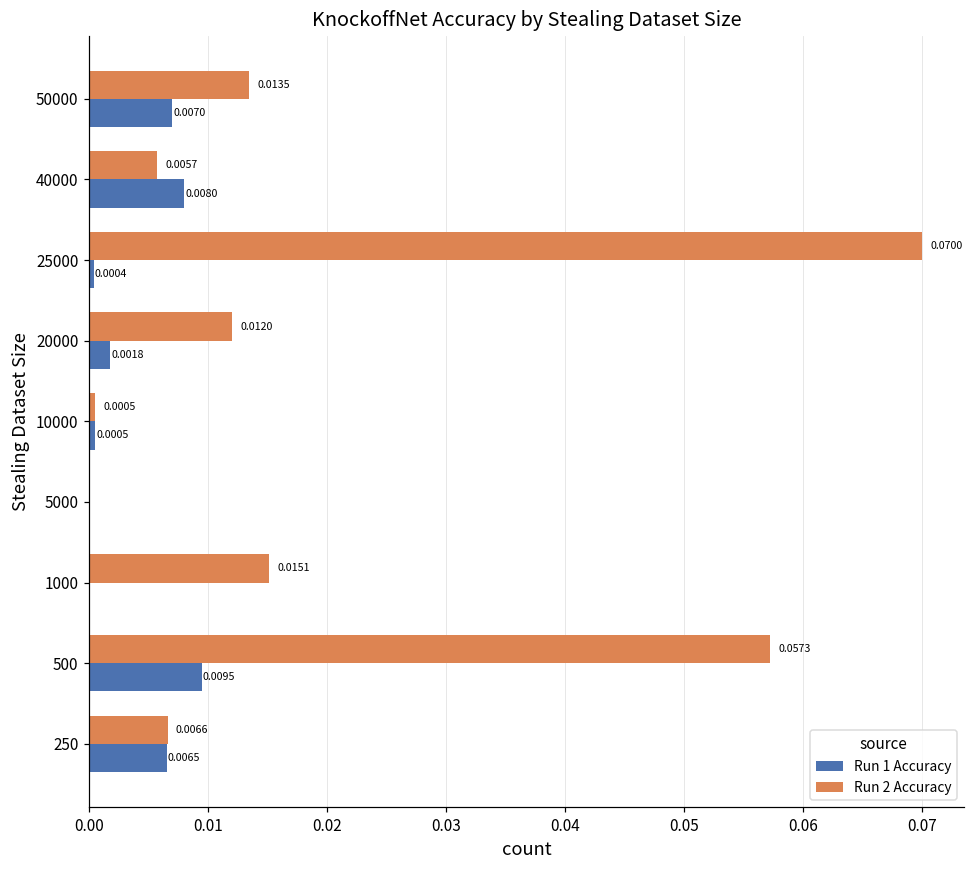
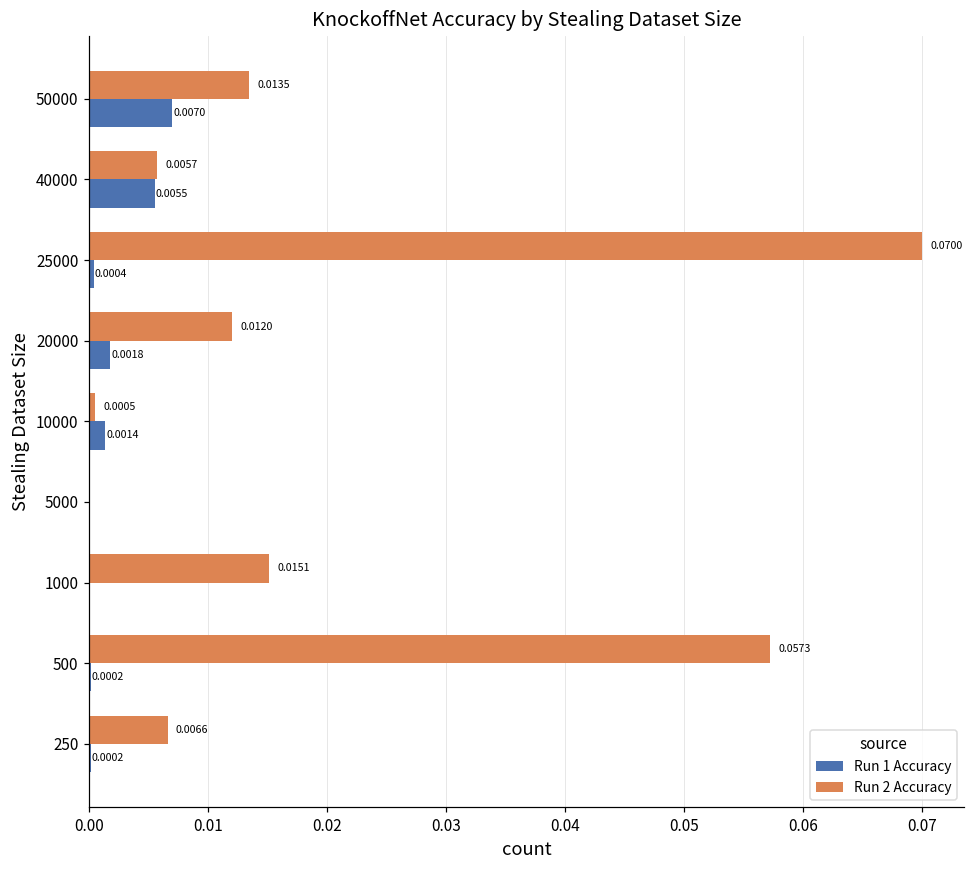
  {
    "Run 1 Accuracy": {
      "50000": 0.0070,
-     "40000": 0.0080,
+     "40000": 0.0055,
      "25000": 0.0004,
      "20000": 0.0018,
-     "10000": 0.0005,
-     "500": 0.0095,
-     "250": 0.0065
+     "10000": 0.0014,
+     "500": 0.0002,
+     "250": 0.0002
    },
    "Run 2 Accuracy": {
      "50000": 0.0135,
      "40000": 0.0057,
      "25000": 0.0700,
      "20000": 0.0120,
      "10000": 0.0005,
      "1000": 0.0151,
      "500": 0.0573,
      "250": 0.0066
    }
  }
